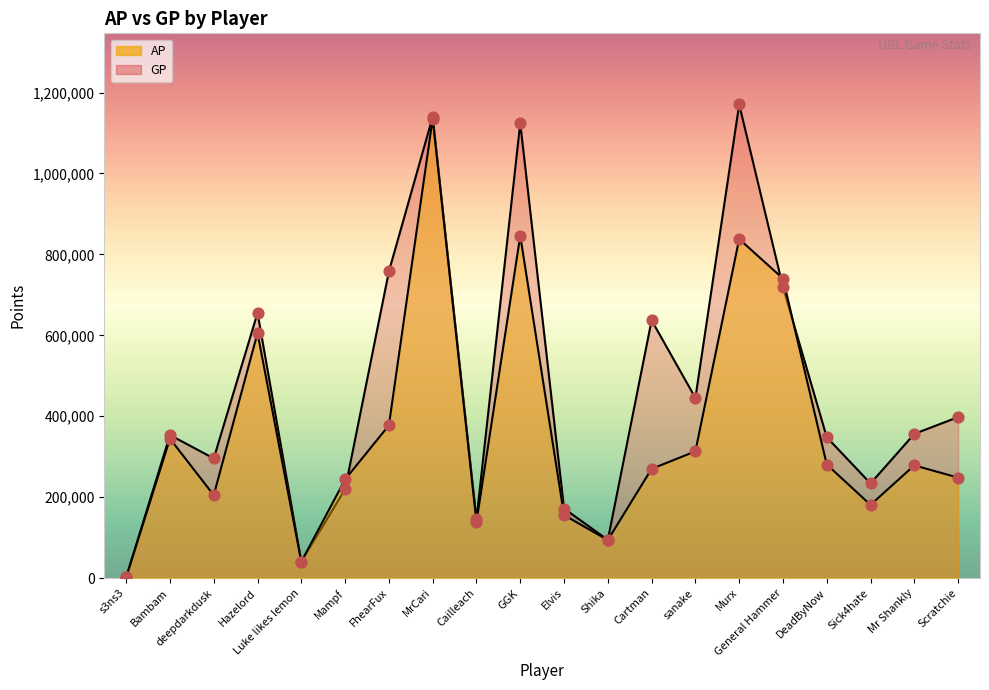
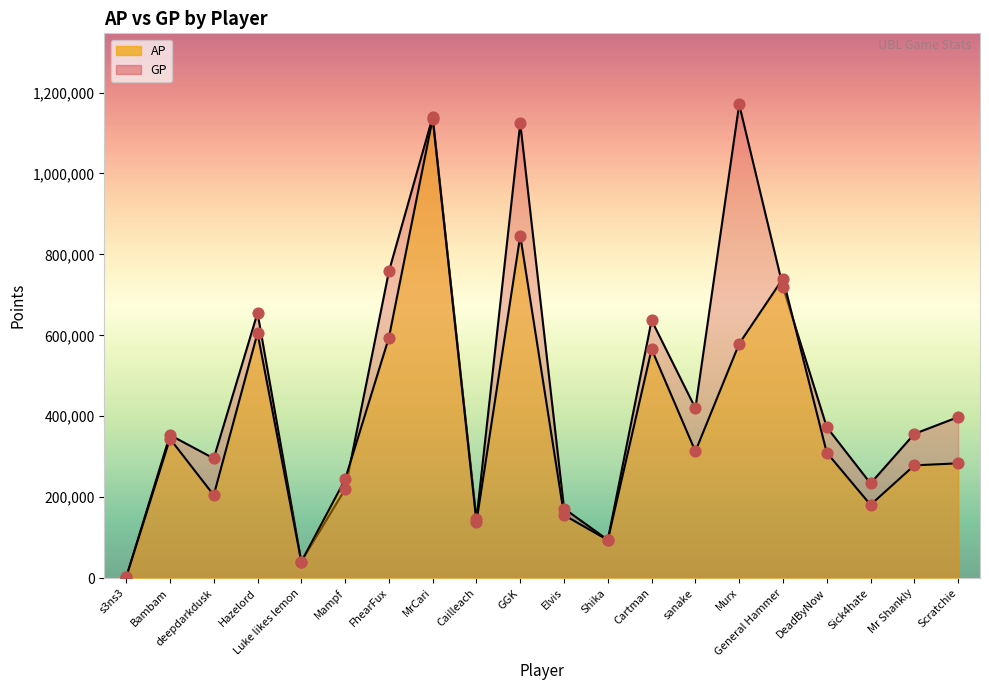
  {
    "GP": {
      "Bambam": "350,000",
      "deepdarkdusk": "300,000",
      "Hazelord": "660,000",
      "Mampf": "220,000",
      "FhearFux": "760,000",
      "Cailleach": "150,000",
      "GGK": "1,120,000",
      "Elvis": "170,000",
      "Cartman": "640,000",
-     "sanake": "450,000",
+     "sanake": "420,000",
      "Murx": "1,170,000",
      "General Hammer": "720,000",
-     "DeadByNow": "350,000",
+     "DeadByNow": "370,000",
      "Sick4hate": "230,000",
      "Mr Shankly": "360,000",
      "Scratchie": "400,000"
    },
    "AP": {
      "Bambam": "340,000",
      "deepdarkdusk": "200,000",
      "Hazelord": "610,000",
      "Mampf": "240,000",
-     "FhearFux": "380,000",
+     "FhearFux": "590,000",
      "Cailleach": "140,000",
      "GGK": "850,000",
      "Elvis": "160,000",
-     "Cartman": "270,000",
+     "Cartman": "570,000",
      "sanake": "310,000",
-     "Murx": "840,000",
+     "Murx": "580,000",
      "General Hammer": "740,000",
-     "DeadByNow": "280,000",
+     "DeadByNow": "310,000",
      "Sick4hate": "180,000",
      "Mr Shankly": "280,000",
-     "Scratchie": "250,000"
+     "Scratchie": "280,000"
    }
  }
